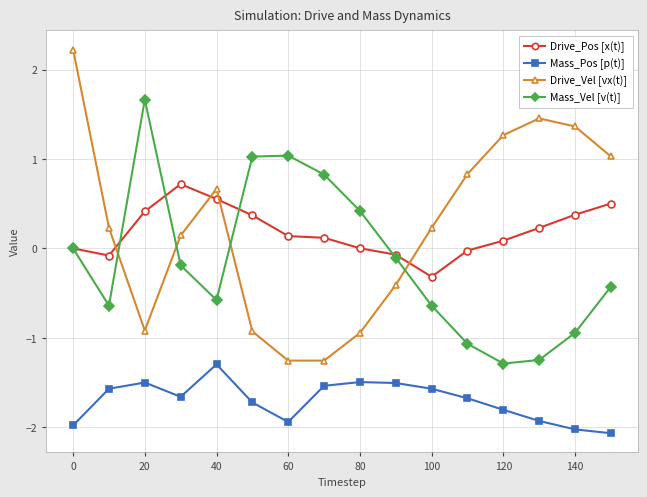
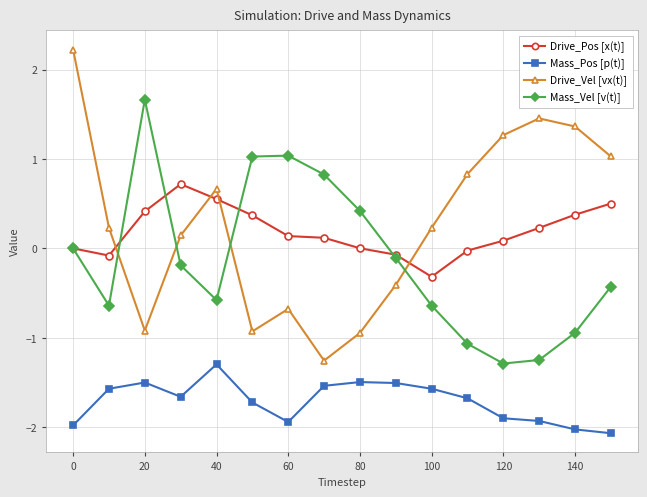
  {
    "Drive_Pos [x(t)]": {
      "20": 0.4,
      "40": 0.6,
      "60": 0.1,
      "80": 0.0,
      "100": -0.3,
      "120": 0.1,
      "140": 0.4
    },
    "Mass_Pos [p(t)]": {
      "0": -2.0,
      "20": -1.5,
      "40": -1.3,
      "60": -1.9,
      "80": -1.5,
      "100": -1.6,
-     "120": -1.8,
+     "120": -1.9,
      "140": -2.0
    },
    "Drive_Vel [vx(t)]": {
      "0": 2.2,
      "20": -0.9,
      "40": 0.7,
-     "60": -1.3,
+     "60": -0.7,
      "80": -0.9,
      "100": 0.2,
      "120": 1.3,
      "140": 1.4
    },
    "Mass_Vel [v(t)]": {
      "20": 1.7,
      "40": -0.6,
      "60": 1.0,
      "80": 0.4,
      "100": -0.6,
      "120": -1.3,
      "140": -0.9
    }
  }
